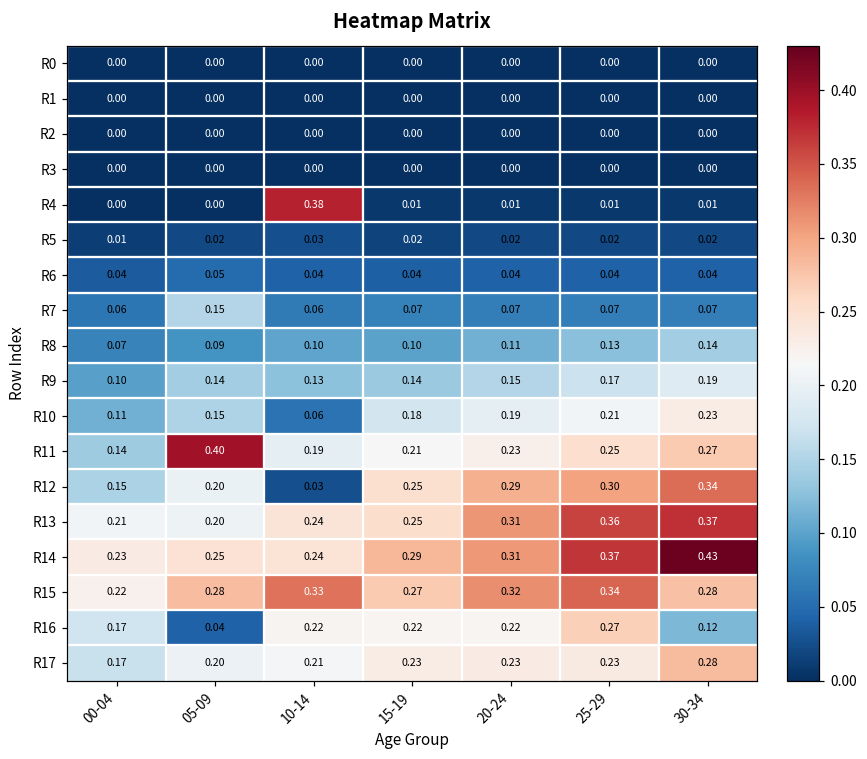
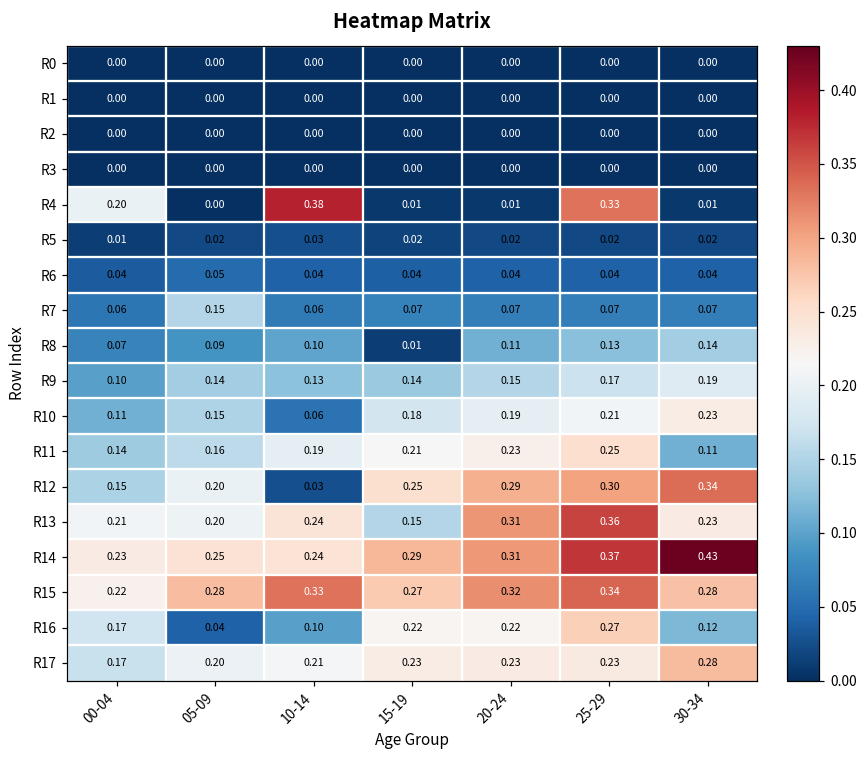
  {
    "R0": {
      "00-04": 0.00,
      "05-09": 0.00,
      "10-14": 0.00,
      "15-19": 0.00,
      "20-24": 0.00,
      "25-29": 0.00,
      "30-34": 0.00
    },
    "R1": {
      "00-04": 0.00,
      "05-09": 0.00,
      "10-14": 0.00,
      "15-19": 0.00,
      "20-24": 0.00,
      "25-29": 0.00,
      "30-34": 0.00
    },
    "R2": {
      "00-04": 0.00,
      "05-09": 0.00,
      "10-14": 0.00,
      "15-19": 0.00,
      "20-24": 0.00,
      "25-29": 0.00,
      "30-34": 0.00
    },
    "R3": {
      "00-04": 0.00,
      "05-09": 0.00,
      "10-14": 0.00,
      "15-19": 0.00,
      "20-24": 0.00,
      "25-29": 0.00,
      "30-34": 0.00
    },
    "R4": {
-     "00-04": 0.00,
+     "00-04": 0.20,
      "05-09": 0.00,
      "10-14": 0.38,
      "15-19": 0.01,
      "20-24": 0.01,
-     "25-29": 0.01,
+     "25-29": 0.33,
      "30-34": 0.01
    },
    "R5": {
      "00-04": 0.01,
      "05-09": 0.02,
      "10-14": 0.03,
      "15-19": 0.02,
      "20-24": 0.02,
      "25-29": 0.02,
      "30-34": 0.02
    },
    "R6": {
      "00-04": 0.04,
      "05-09": 0.05,
      "10-14": 0.04,
      "15-19": 0.04,
      "20-24": 0.04,
      "25-29": 0.04,
      "30-34": 0.04
    },
    "R7": {
      "00-04": 0.06,
      "05-09": 0.15,
      "10-14": 0.06,
      "15-19": 0.07,
      "20-24": 0.07,
      "25-29": 0.07,
      "30-34": 0.07
    },
    "R8": {
      "00-04": 0.07,
      "05-09": 0.09,
      "10-14": 0.10,
-     "15-19": 0.10,
+     "15-19": 0.01,
      "20-24": 0.11,
      "25-29": 0.13,
      "30-34": 0.14
    },
    "R9": {
      "00-04": 0.10,
      "05-09": 0.14,
      "10-14": 0.13,
      "15-19": 0.14,
      "20-24": 0.15,
      "25-29": 0.17,
      "30-34": 0.19
    },
    "R10": {
      "00-04": 0.11,
      "05-09": 0.15,
      "10-14": 0.06,
      "15-19": 0.18,
      "20-24": 0.19,
      "25-29": 0.21,
      "30-34": 0.23
    },
    "R11": {
      "00-04": 0.14,
-     "05-09": 0.40,
+     "05-09": 0.16,
      "10-14": 0.19,
      "15-19": 0.21,
      "20-24": 0.23,
      "25-29": 0.25,
-     "30-34": 0.27
+     "30-34": 0.11
    },
    "R12": {
      "00-04": 0.15,
      "05-09": 0.20,
      "10-14": 0.03,
      "15-19": 0.25,
      "20-24": 0.29,
      "25-29": 0.30,
      "30-34": 0.34
    },
    "R13": {
      "00-04": 0.21,
      "05-09": 0.20,
      "10-14": 0.24,
-     "15-19": 0.25,
+     "15-19": 0.15,
      "20-24": 0.31,
      "25-29": 0.36,
-     "30-34": 0.37
+     "30-34": 0.23
    },
    "R14": {
      "00-04": 0.23,
      "05-09": 0.25,
      "10-14": 0.24,
      "15-19": 0.29,
      "20-24": 0.31,
      "25-29": 0.37,
      "30-34": 0.43
    },
    "R15": {
      "00-04": 0.22,
      "05-09": 0.28,
      "10-14": 0.33,
      "15-19": 0.27,
      "20-24": 0.32,
      "25-29": 0.34,
      "30-34": 0.28
    },
    "R16": {
      "00-04": 0.17,
      "05-09": 0.04,
-     "10-14": 0.22,
+     "10-14": 0.10,
      "15-19": 0.22,
      "20-24": 0.22,
      "25-29": 0.27,
      "30-34": 0.12
    },
    "R17": {
      "00-04": 0.17,
      "05-09": 0.20,
      "10-14": 0.21,
      "15-19": 0.23,
      "20-24": 0.23,
      "25-29": 0.23,
      "30-34": 0.28
    }
  }
